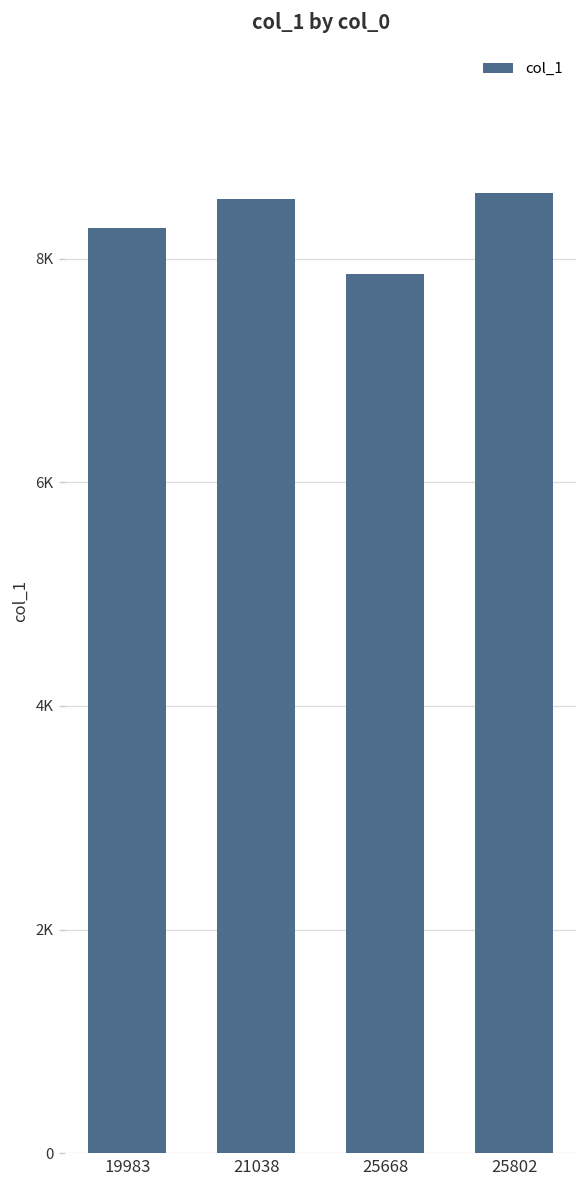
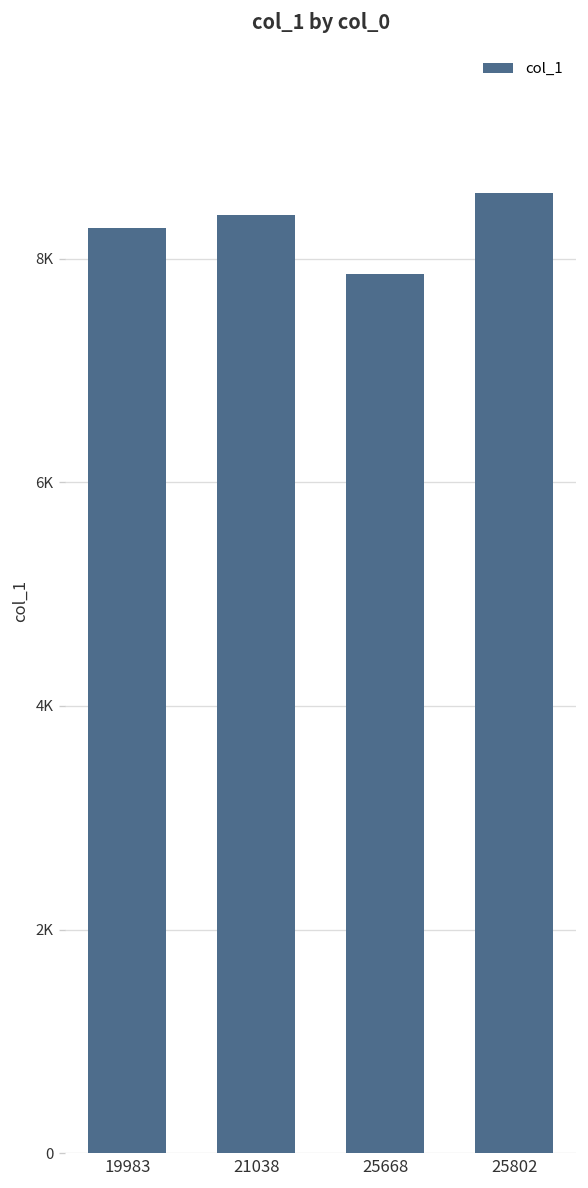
  {
    "19983": 8300,
-   "21038": 8500,
+   "21038": 8400,
    "25668": 7900,
    "25802": 8600
  }
